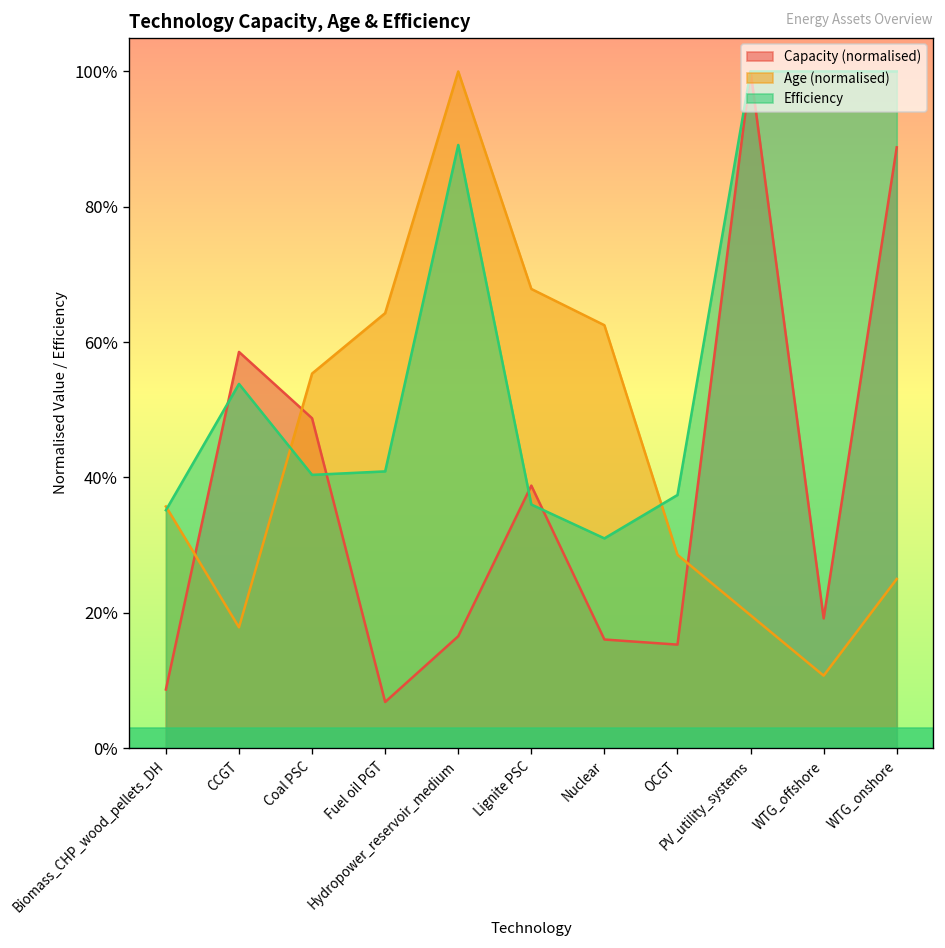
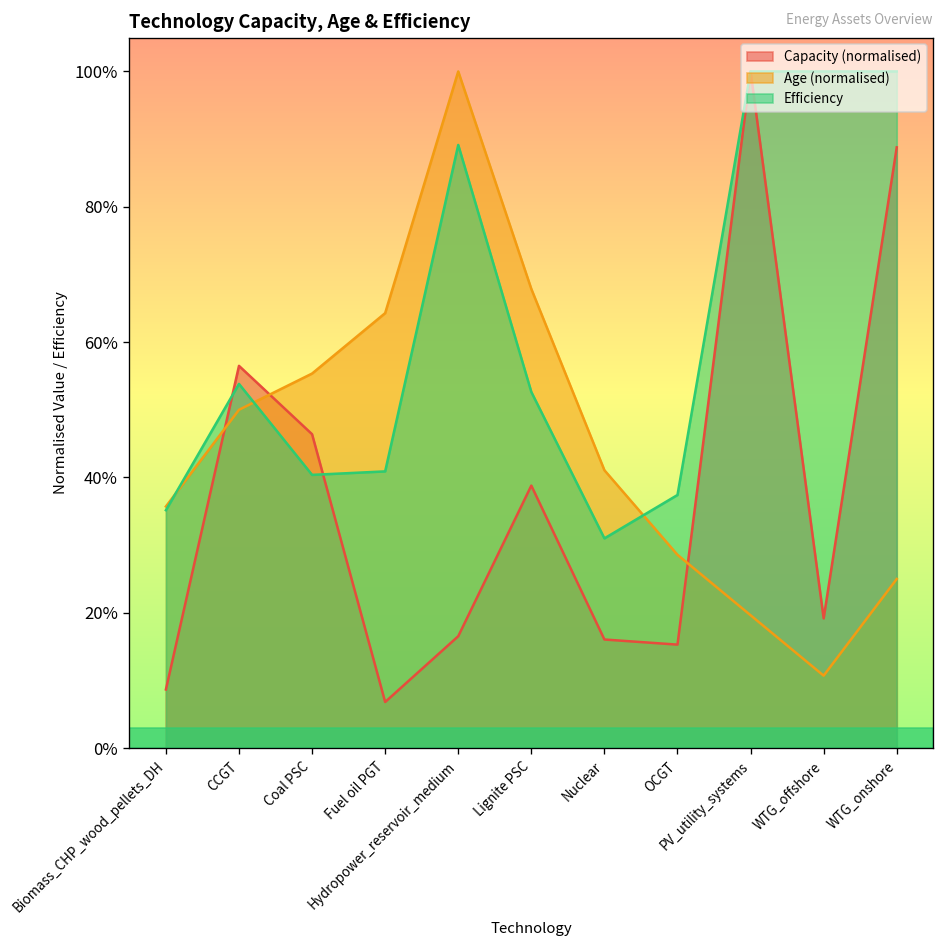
  {
    "Capacity (normalised)": {
      "Biomass_CHP_wood_pellets_DH": "9%",
-     "CCGT": "59%",
-     "Coal PSC": "49%",
+     "CCGT": "56%",
+     "Coal PSC": "46%",
      "Fuel oil PGT": "7%",
      "Hydropower_reservoir_medium": "17%",
      "Lignite PSC": "39%",
      "Nuclear": "16%",
      "OCGT": "15%",
      "WTG_offshore": "19%",
      "WTG_onshore": "89%"
    },
    "Age (normalised)": {
      "Biomass_CHP_wood_pellets_DH": "36%",
-     "CCGT": "18%",
+     "CCGT": "50%",
      "Coal PSC": "55%",
      "Fuel oil PGT": "64%",
      "Hydropower_reservoir_medium": "100%",
      "Lignite PSC": "68%",
-     "Nuclear": "63%",
+     "Nuclear": "41%",
      "OCGT": "29%",
      "PV_utility_systems": "20%",
      "WTG_offshore": "11%",
      "WTG_onshore": "25%"
    },
    "Efficiency": {
      "Biomass_CHP_wood_pellets_DH": "35%",
      "CCGT": "54%",
      "Coal PSC": "40%",
      "Fuel oil PGT": "41%",
      "Hydropower_reservoir_medium": "89%",
-     "Lignite PSC": "36%",
+     "Lignite PSC": "53%",
      "Nuclear": "31%",
      "OCGT": "37%"
    }
  }
